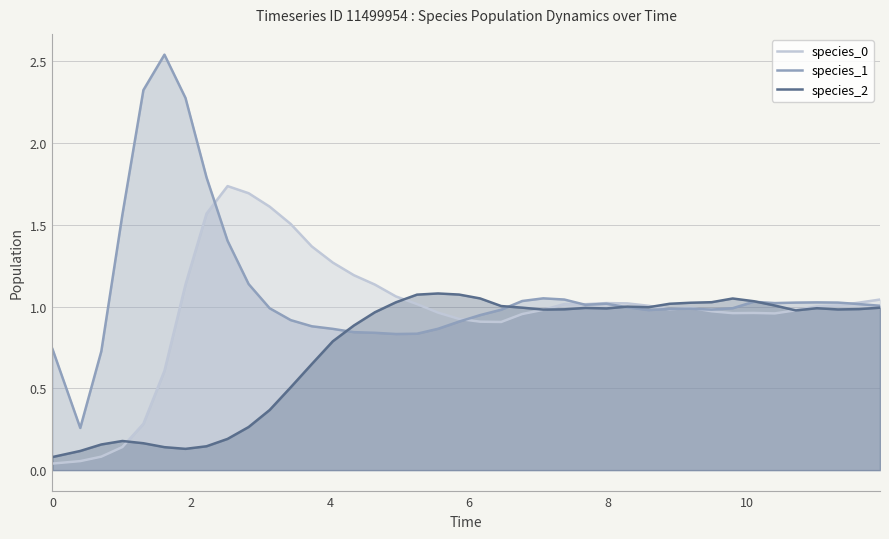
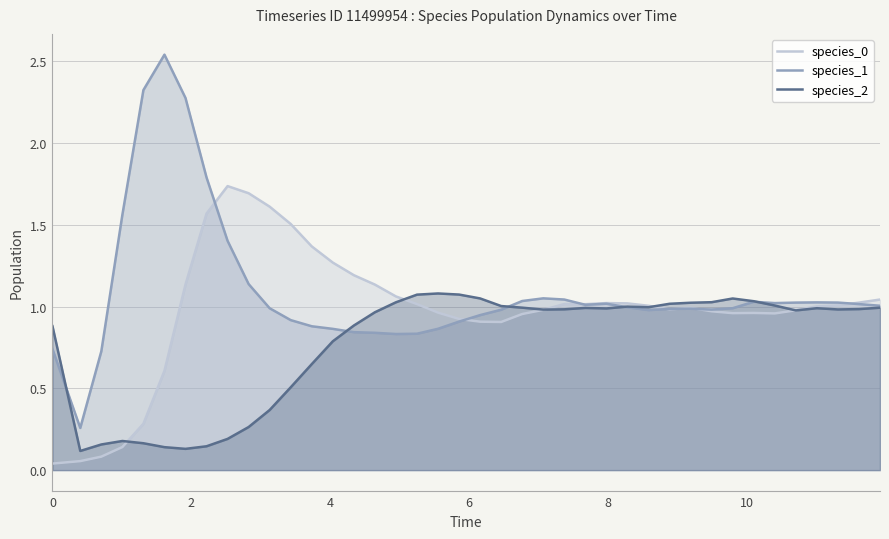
  {
    "species_0": {
      "0": 0.04
    },
    "species_1": {
      "0": 0.74
    },
    "species_2": {
-     "0": 0.08
+     "0": 0.88
    }
  }
